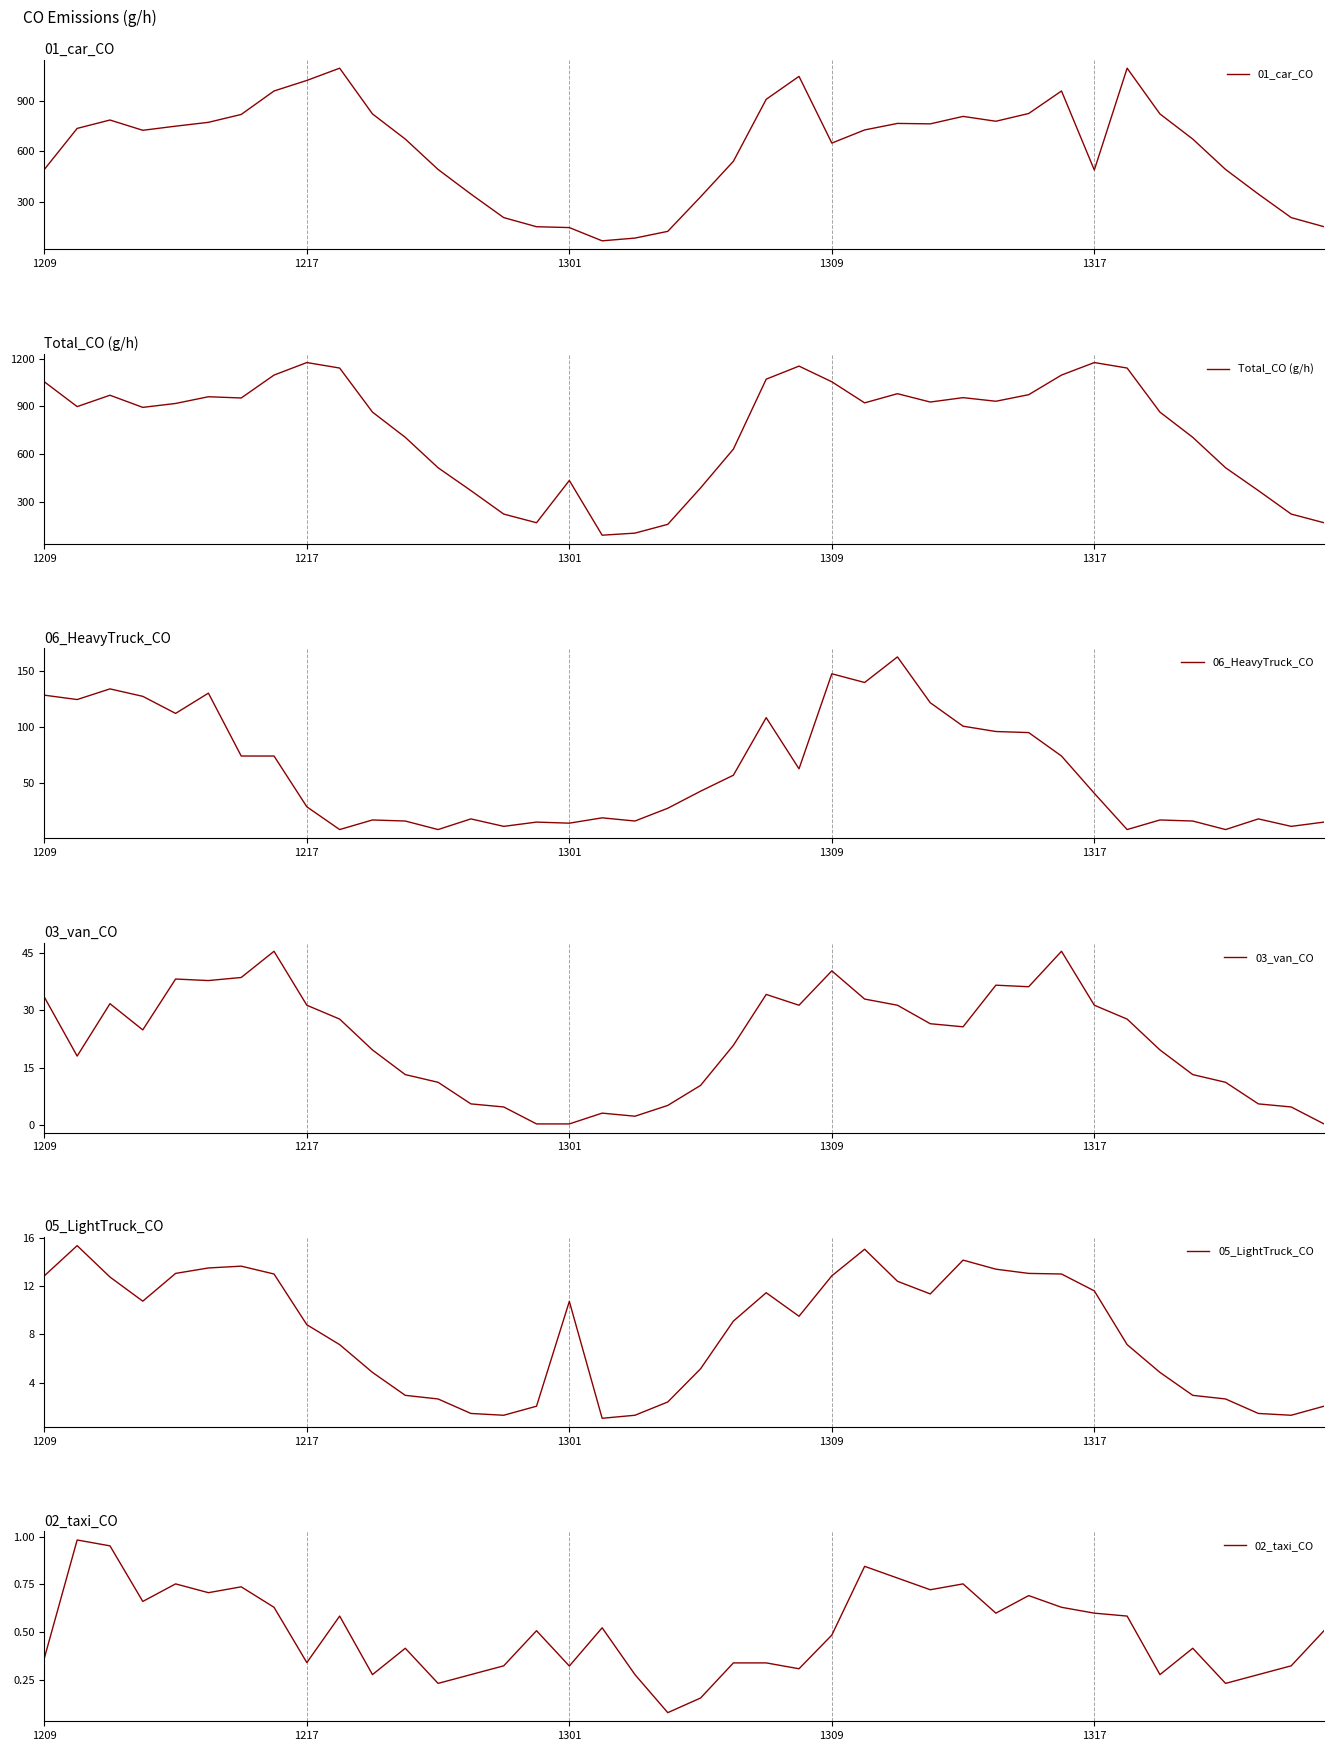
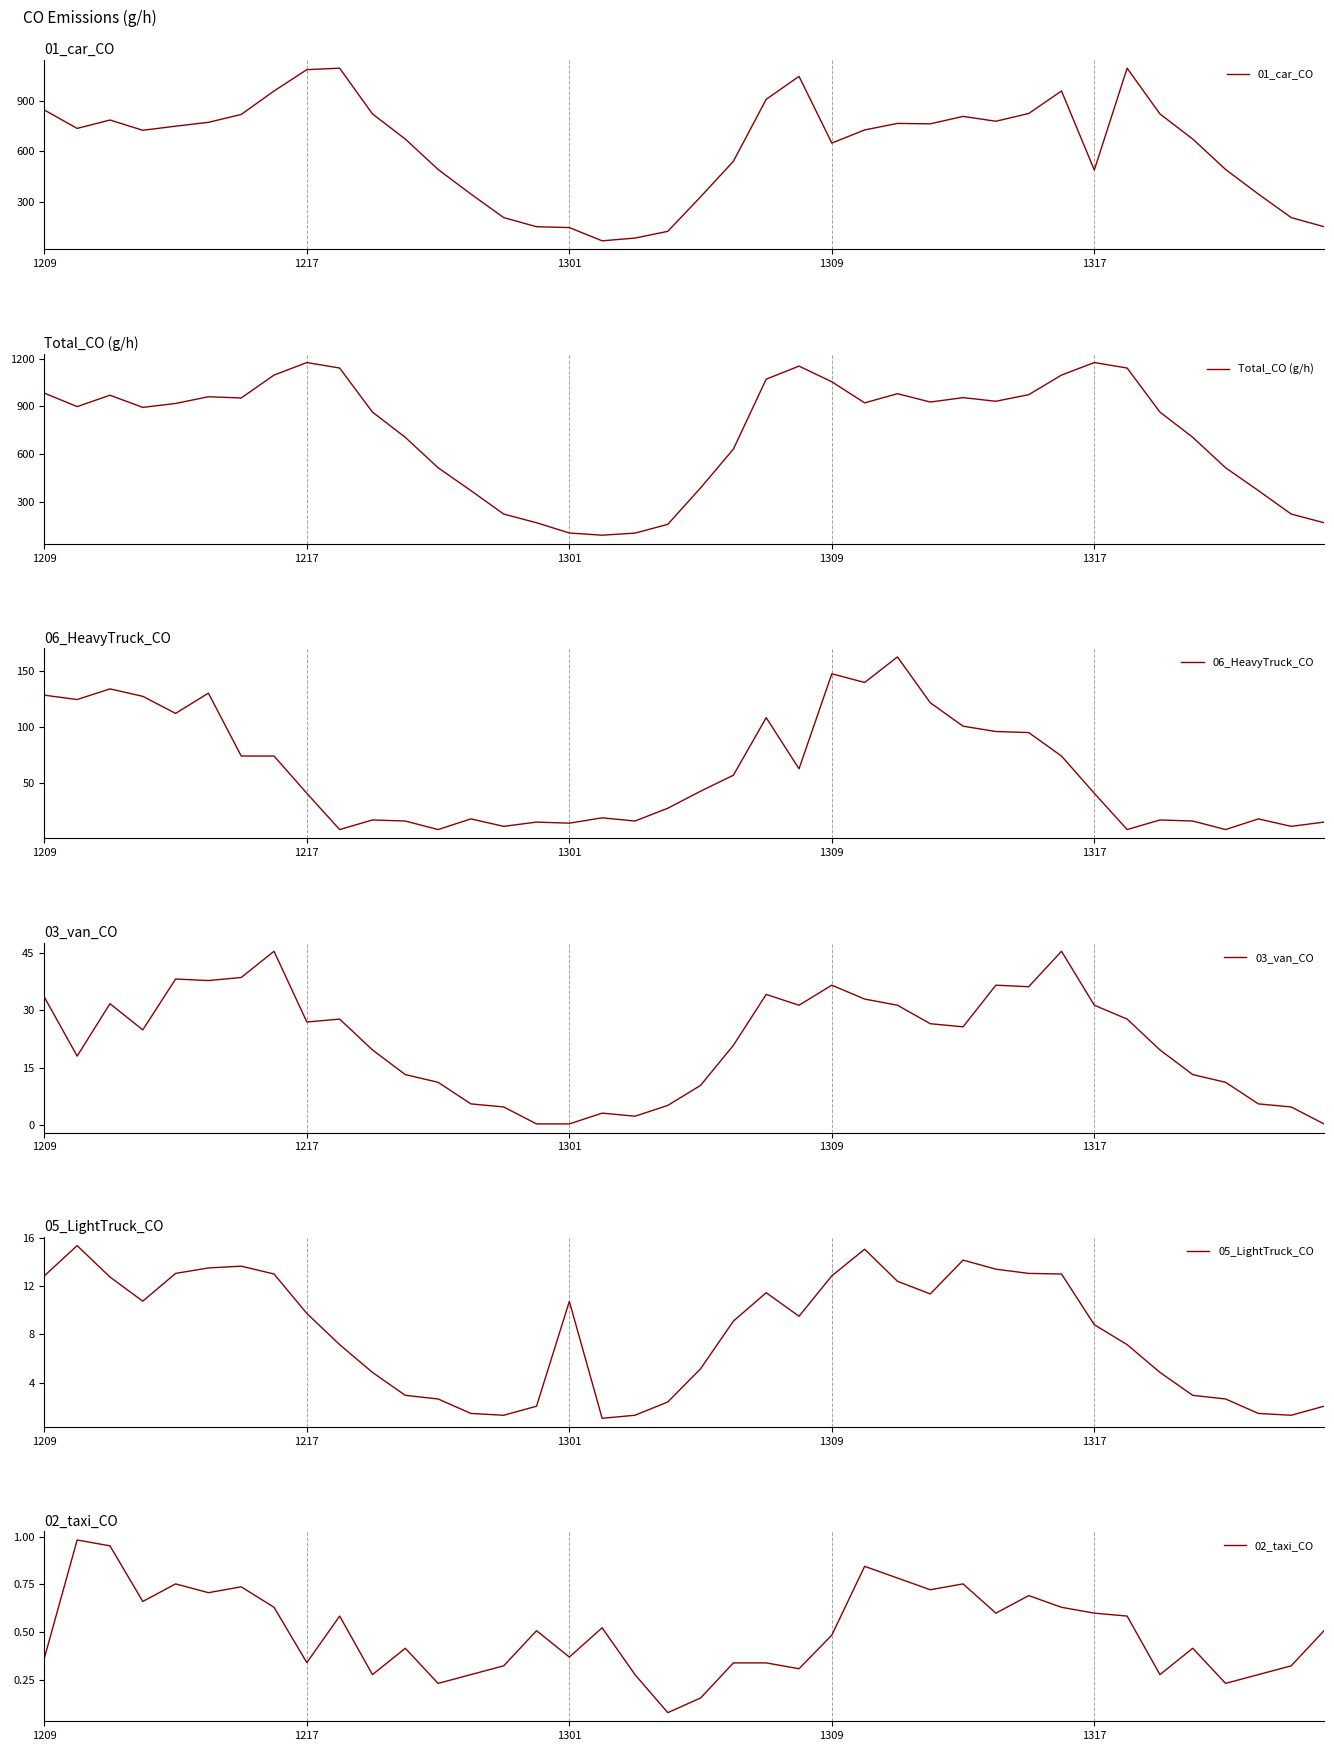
  {
    "01_car_CO": {
-     "1209": 490,
-     "1217": 1020,
+     "1209": 840,
+     "1217": 1080,
      "1301": 150,
      "1309": 650,
      "1317": 490
    },
    "Total_CO (g/h)": {
-     "1209": 1050,
+     "1209": 980,
      "1217": 1170,
-     "1301": 430,
+     "1301": 110,
      "1309": 1050,
      "1317": 1170
    },
    "06_HeavyTruck_CO": {
      "1209": 129,
-     "1217": 29,
+     "1217": 41,
      "1301": 14,
      "1309": 148,
      "1317": 41
    },
    "03_van_CO": {
      "1209": 33,
-     "1217": 31,
+     "1217": 27,
      "1301": 0,
-     "1309": 40,
+     "1309": 37,
      "1317": 31
    },
    "05_LightTruck_CO": {
      "1209": 12.8,
-     "1217": 8.8,
+     "1217": 9.7,
      "1301": 10.7,
      "1309": 12.8,
-     "1317": 11.6
+     "1317": 8.8
    },
    "02_taxi_CO": {
      "1209": 0.36,
      "1217": 0.34,
-     "1301": 0.32,
+     "1301": 0.37,
      "1309": 0.48,
      "1317": 0.60
    }
  }
